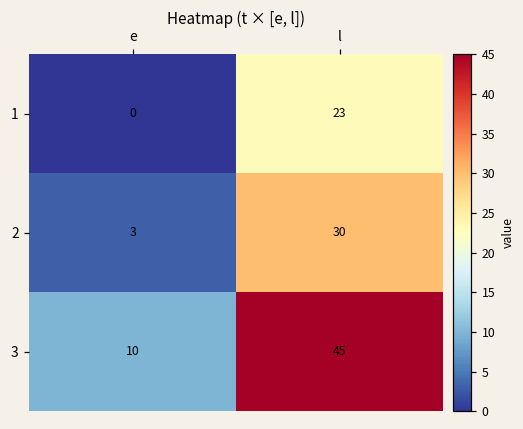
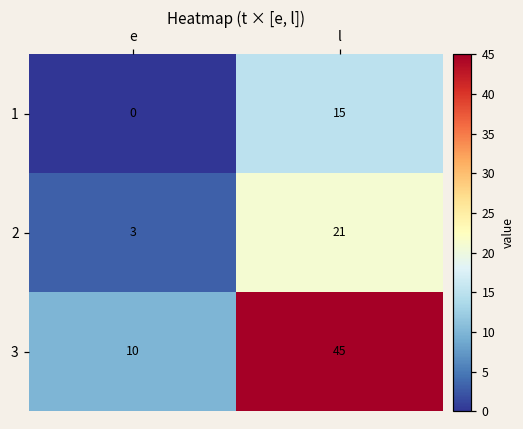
  {
    "1": {
      "e": 0,
-     "l": 23
+     "l": 15
    },
    "2": {
      "e": 3,
-     "l": 30
+     "l": 21
    },
    "3": {
      "e": 10,
      "l": 45
    }
  }
